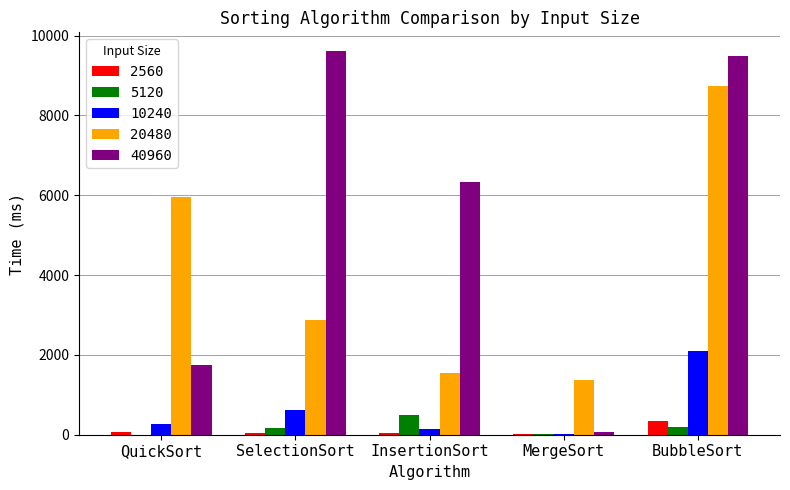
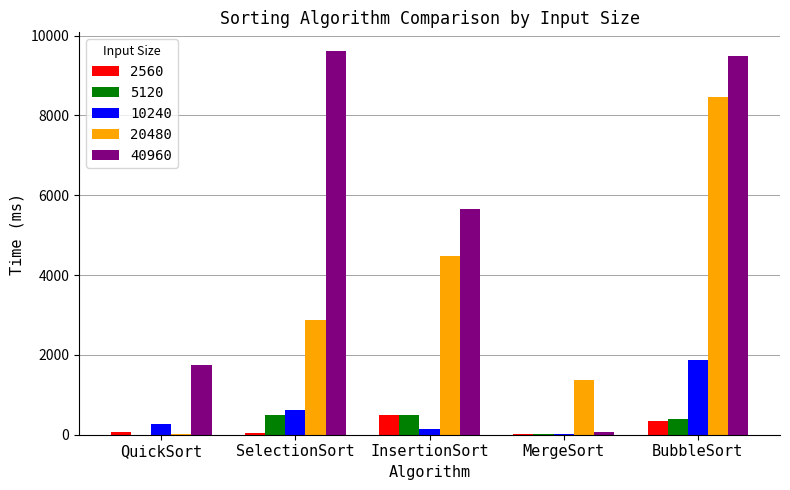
  {
    "2560": {
-     "InsertionSort": 0,
+     "InsertionSort": 500,
      "BubbleSort": 300
    },
    "5120": {
      "QuickSort": 0,
-     "SelectionSort": 200,
+     "SelectionSort": 500,
      "InsertionSort": 500,
-     "BubbleSort": 200
+     "BubbleSort": 400
    },
    "10240": {
      "QuickSort": 300,
      "SelectionSort": 600,
      "InsertionSort": 100,
-     "BubbleSort": 2100
+     "BubbleSort": 1900
    },
    "20480": {
-     "QuickSort": 5900,
+     "QuickSort": 0,
      "SelectionSort": 2900,
-     "InsertionSort": 1600,
+     "InsertionSort": 4500,
      "MergeSort": 1400,
-     "BubbleSort": 8700
+     "BubbleSort": 8500
    },
    "40960": {
      "QuickSort": 1700,
      "SelectionSort": 9600,
-     "InsertionSort": 6300,
+     "InsertionSort": 5600,
      "MergeSort": 100,
      "BubbleSort": 9500
    }
  }
